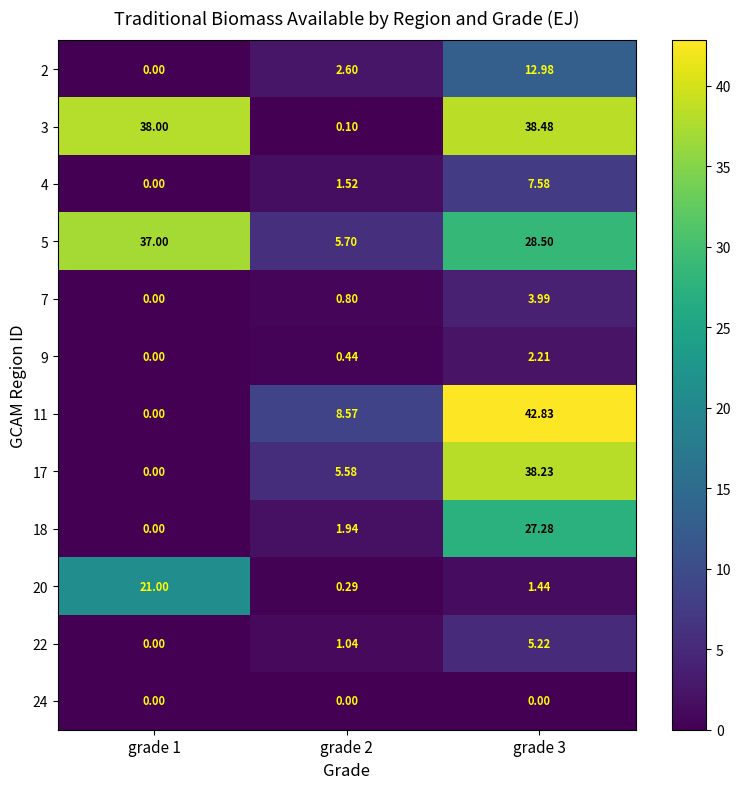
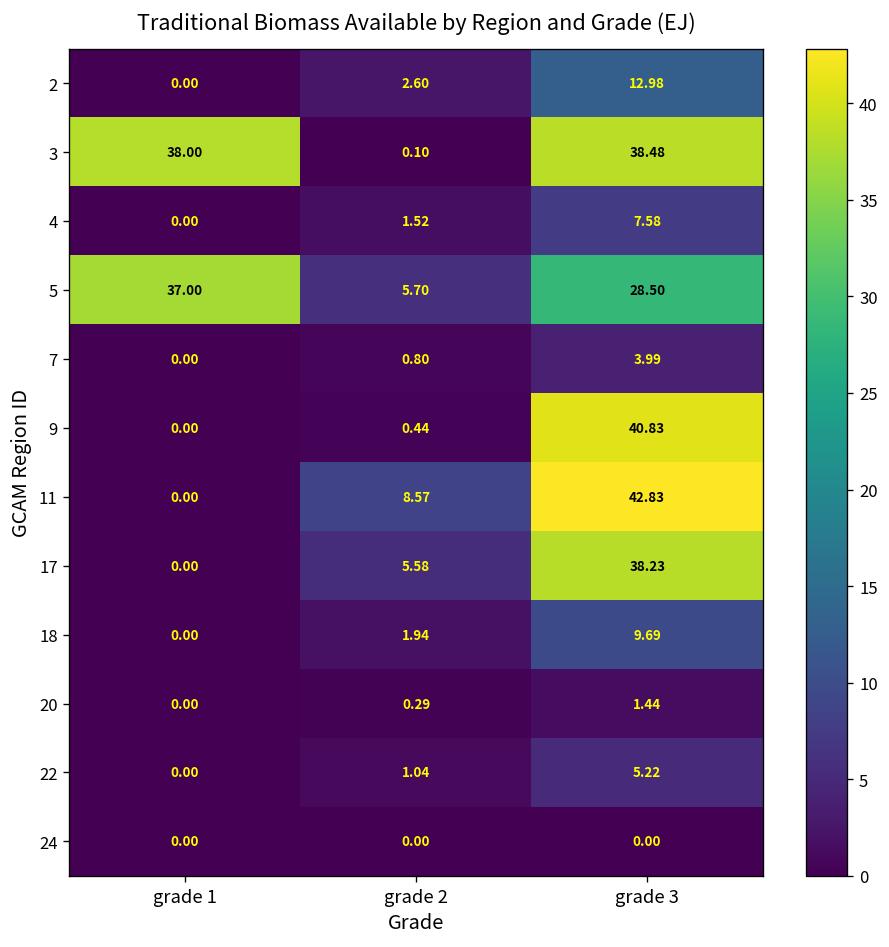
  {
    "2": {
      "grade 1": 0.00,
      "grade 2": 2.60,
      "grade 3": 12.98
    },
    "3": {
      "grade 1": 38.00,
      "grade 2": 0.10,
      "grade 3": 38.48
    },
    "4": {
      "grade 1": 0.00,
      "grade 2": 1.52,
      "grade 3": 7.58
    },
    "5": {
      "grade 1": 37.00,
      "grade 2": 5.70,
      "grade 3": 28.50
    },
    "7": {
      "grade 1": 0.00,
      "grade 2": 0.80,
      "grade 3": 3.99
    },
    "9": {
      "grade 1": 0.00,
      "grade 2": 0.44,
-     "grade 3": 2.21
+     "grade 3": 40.83
    },
    "11": {
      "grade 1": 0.00,
      "grade 2": 8.57,
      "grade 3": 42.83
    },
    "17": {
      "grade 1": 0.00,
      "grade 2": 5.58,
      "grade 3": 38.23
    },
    "18": {
      "grade 1": 0.00,
      "grade 2": 1.94,
-     "grade 3": 27.28
+     "grade 3": 9.69
    },
    "20": {
-     "grade 1": 21.00,
+     "grade 1": 0.00,
      "grade 2": 0.29,
      "grade 3": 1.44
    },
    "22": {
      "grade 1": 0.00,
      "grade 2": 1.04,
      "grade 3": 5.22
    },
    "24": {
      "grade 1": 0.00,
      "grade 2": 0.00,
      "grade 3": 0.00
    }
  }
